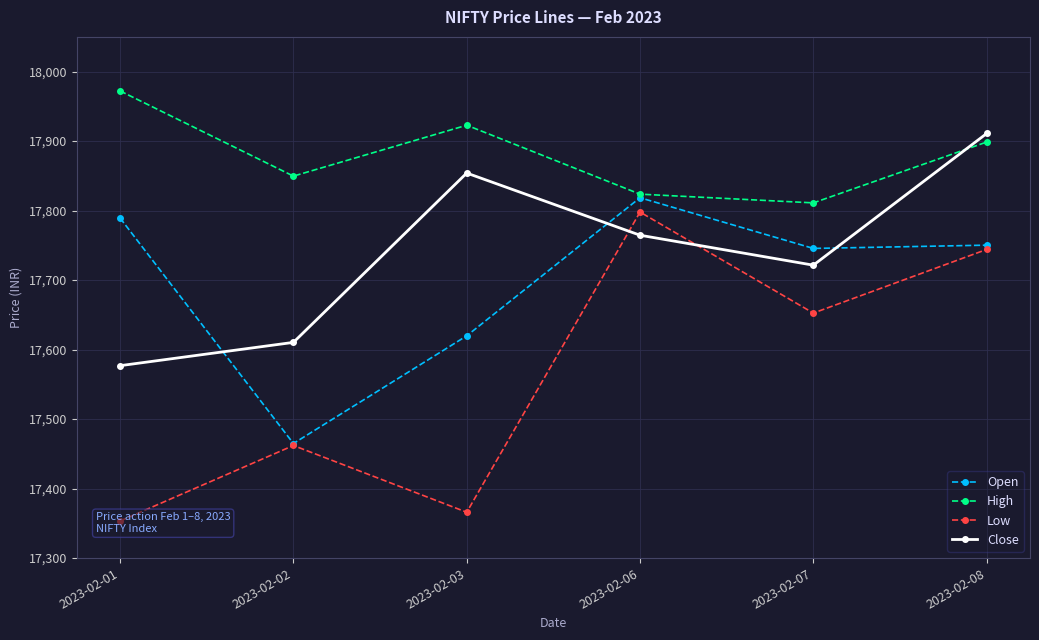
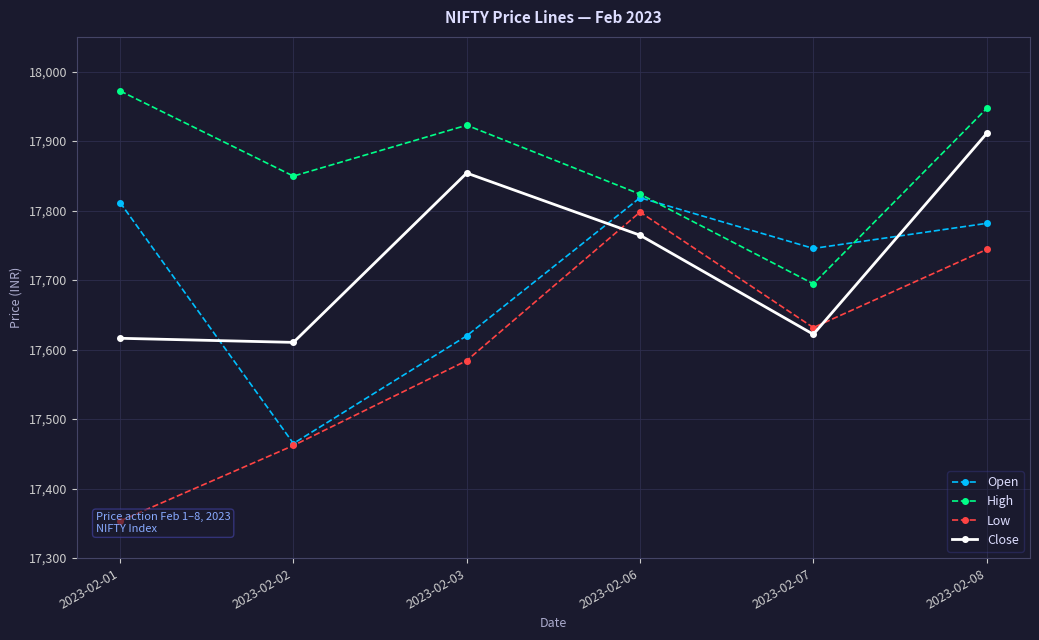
  {
    "Open": {
-     "2023-02-01": "17,790",
+     "2023-02-01": "17,810",
      "2023-02-03": "17,620",
      "2023-02-06": "17,820",
      "2023-02-07": "17,750",
-     "2023-02-08": "17,750"
+     "2023-02-08": "17,780"
    },
    "High": {
      "2023-02-01": "17,970",
      "2023-02-02": "17,850",
      "2023-02-03": "17,920",
      "2023-02-06": "17,820",
-     "2023-02-07": "17,810",
-     "2023-02-08": "17,900"
+     "2023-02-07": "17,690",
+     "2023-02-08": "17,950"
    },
    "Low": {
-     "2023-02-03": "17,370",
+     "2023-02-03": "17,580",
      "2023-02-06": "17,800",
-     "2023-02-07": "17,650",
+     "2023-02-07": "17,630",
      "2023-02-08": "17,740"
    },
    "Close": {
-     "2023-02-01": "17,580",
+     "2023-02-01": "17,620",
      "2023-02-02": "17,610",
      "2023-02-03": "17,850",
      "2023-02-06": "17,760",
-     "2023-02-07": "17,720",
+     "2023-02-07": "17,620",
      "2023-02-08": "17,910"
    }
  }
